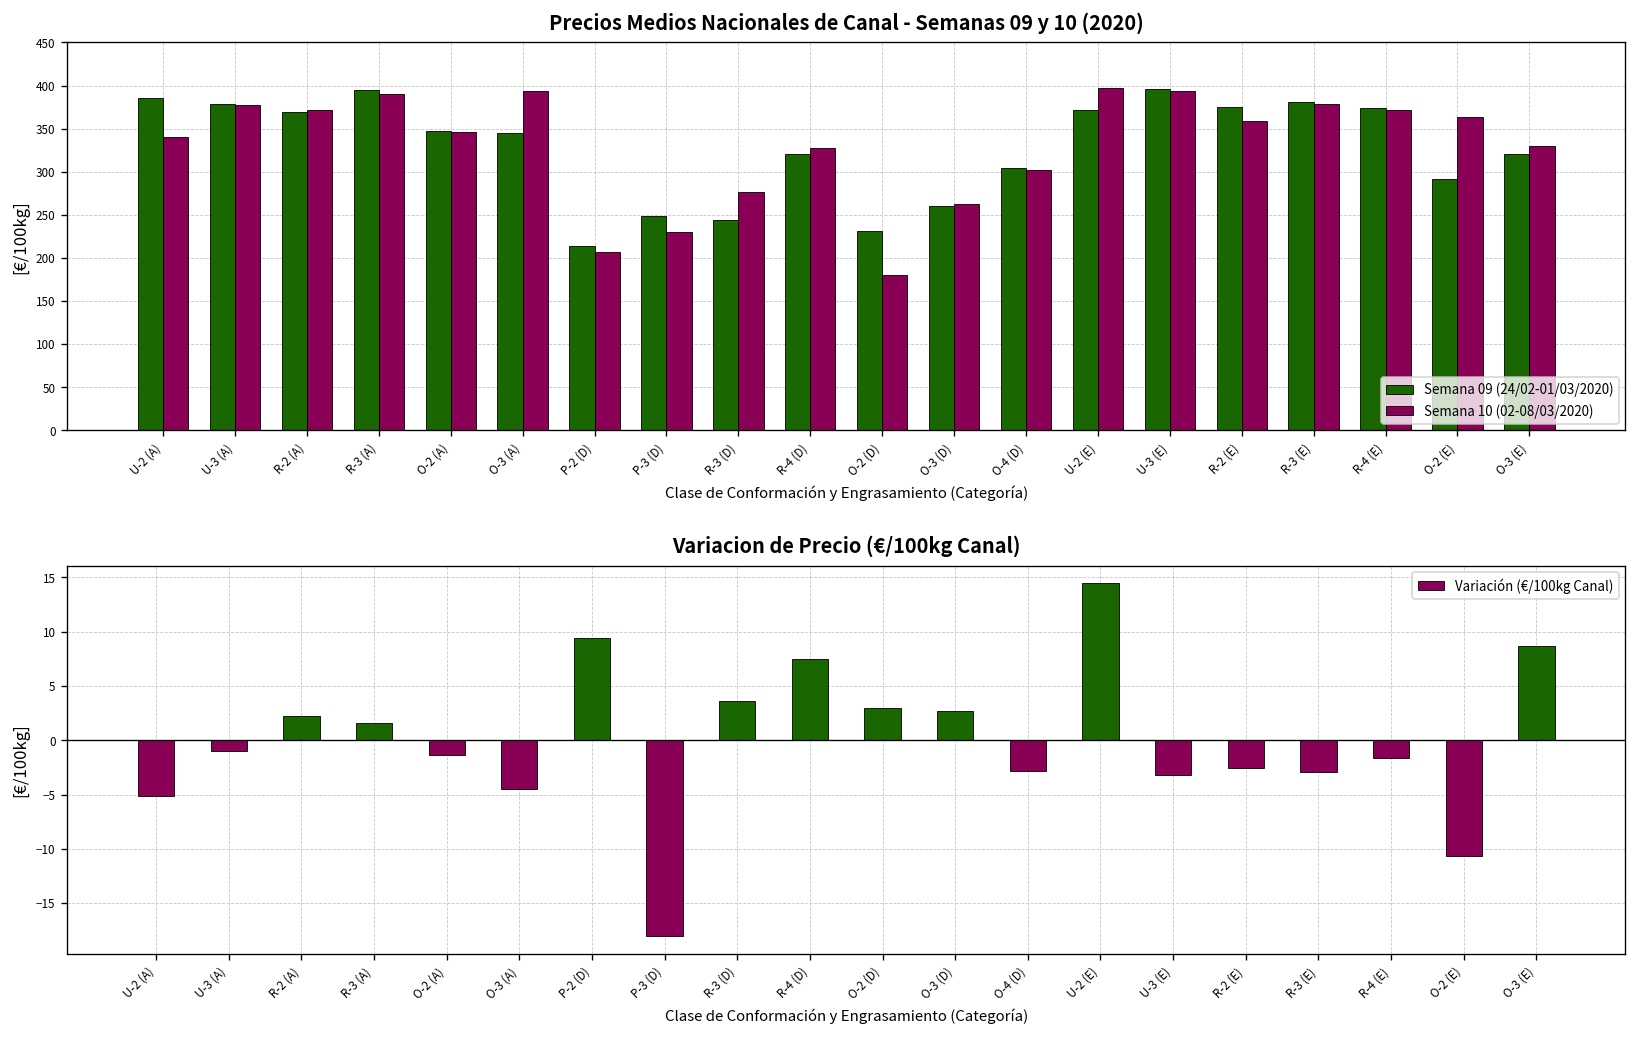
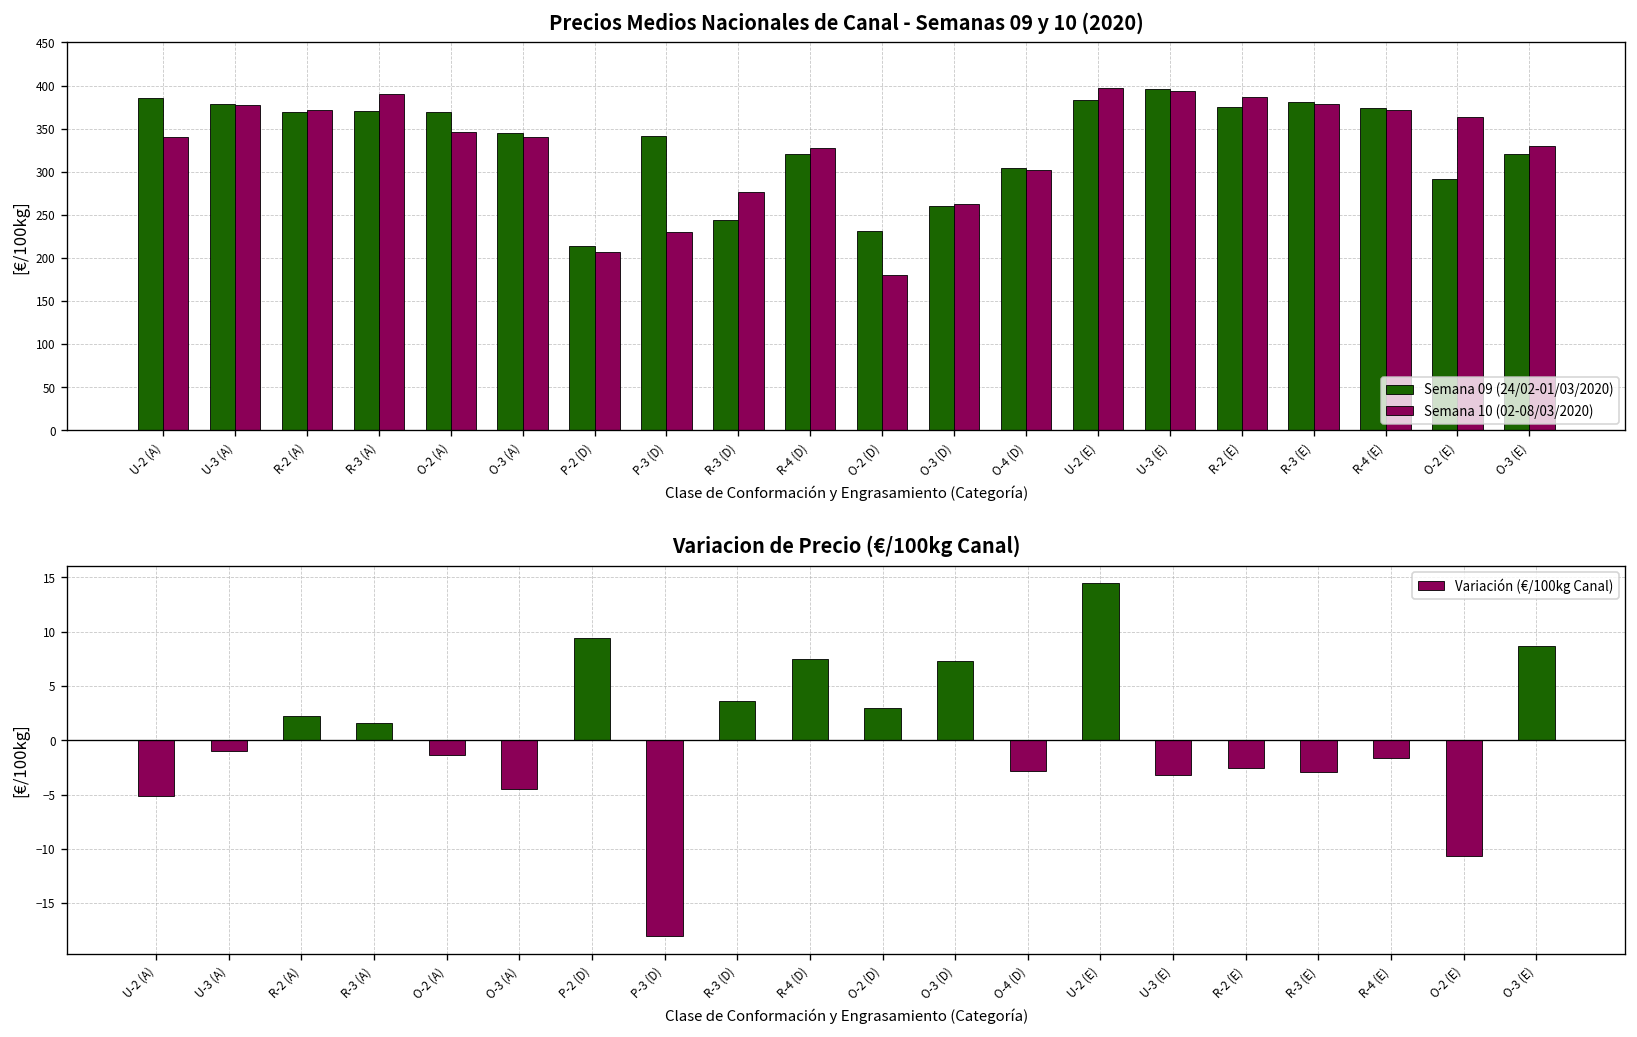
  {
    "Precios Medios Nacionales de Canal - Semanas 09 y 10 (2020)": {
      "Semana 09 (24/02-01/03/2020)": {
        "U-2 (A)": 390,
        "U-3 (A)": 380,
        "R-2 (A)": 370,
-       "R-3 (A)": 390,
-       "O-2 (A)": 350,
+       "R-3 (A)": 370,
+       "O-2 (A)": 370,
        "O-3 (A)": 340,
        "P-2 (D)": 210,
-       "P-3 (D)": 250,
+       "P-3 (D)": 340,
        "R-3 (D)": 240,
        "R-4 (D)": 320,
        "O-2 (D)": 230,
        "O-3 (D)": 260,
        "O-4 (D)": 300,
-       "U-2 (E)": 370,
+       "U-2 (E)": 380,
        "U-3 (E)": 400,
        "R-2 (E)": 370,
        "R-3 (E)": 380,
        "R-4 (E)": 370,
        "O-2 (E)": 290,
        "O-3 (E)": 320
      },
      "Semana 10 (02-08/03/2020)": {
        "U-2 (A)": 340,
        "U-3 (A)": 380,
        "R-2 (A)": 370,
        "R-3 (A)": 390,
        "O-2 (A)": 350,
-       "O-3 (A)": 390,
+       "O-3 (A)": 340,
        "P-2 (D)": 210,
        "P-3 (D)": 230,
        "R-3 (D)": 280,
        "R-4 (D)": 330,
        "O-2 (D)": 180,
        "O-3 (D)": 260,
        "O-4 (D)": 300,
        "U-2 (E)": 400,
        "U-3 (E)": 390,
-       "R-2 (E)": 360,
+       "R-2 (E)": 390,
        "R-3 (E)": 380,
        "R-4 (E)": 370,
        "O-2 (E)": 360,
        "O-3 (E)": 330
      }
    },
    "Variacion de Precio (€/100kg Canal)": {
      "U-2 (A)": -5,
      "U-3 (A)": -1,
      "R-2 (A)": 2,
      "R-3 (A)": 2,
      "O-2 (A)": -1,
      "O-3 (A)": -5,
      "P-2 (D)": 9,
      "P-3 (D)": -18,
      "R-3 (D)": 4,
      "R-4 (D)": 7,
      "O-2 (D)": 3,
-     "O-3 (D)": 3,
+     "O-3 (D)": 7,
      "O-4 (D)": -3,
      "U-2 (E)": 14,
      "U-3 (E)": -3,
      "R-2 (E)": -3,
      "R-3 (E)": -3,
      "R-4 (E)": -2,
      "O-2 (E)": -11,
      "O-3 (E)": 9
    }
  }
